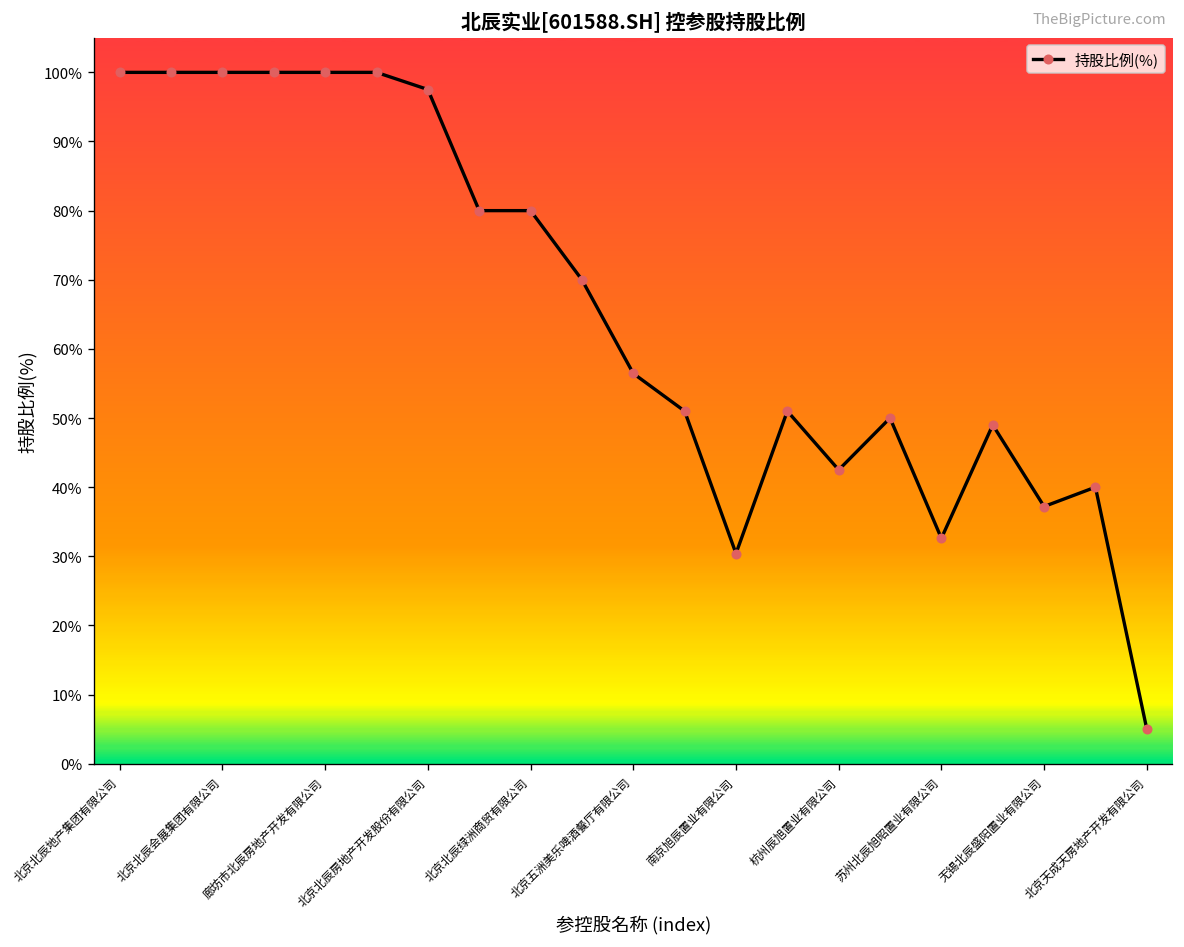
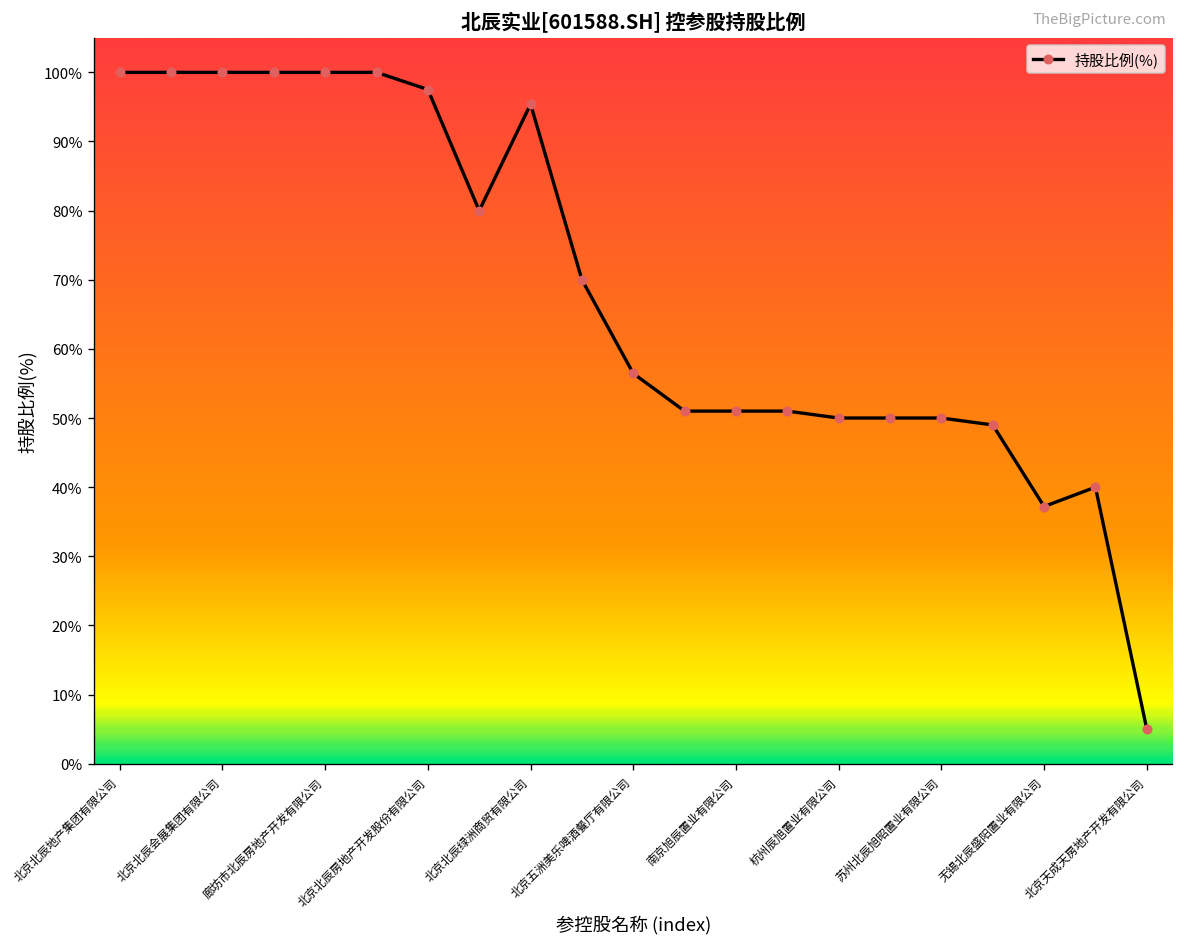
  {
    "北京北辰地产集团有限公司": "100%",
    "北京北辰会展集团有限公司": "100%",
    "廊坊市北辰房地产开发有限公司": "100%",
    "北京北辰房地产开发股份有限公司": "98%",
-   "北京北辰绿洲商贸有限公司": "80%",
+   "北京北辰绿洲商贸有限公司": "95%",
    "北京五洲美乐啤酒餐厅有限公司": "56%",
-   "南京旭辰置业有限公司": "30%",
-   "杭州辰旭置业有限公司": "43%",
-   "苏州北辰旭昭置业有限公司": "33%",
+   "南京旭辰置业有限公司": "51%",
+   "杭州辰旭置业有限公司": "50%",
+   "苏州北辰旭昭置业有限公司": "50%",
    "无锡北辰盛阳置业有限公司": "37%",
    "北京天成天房地产开发有限公司": "5%"
  }
